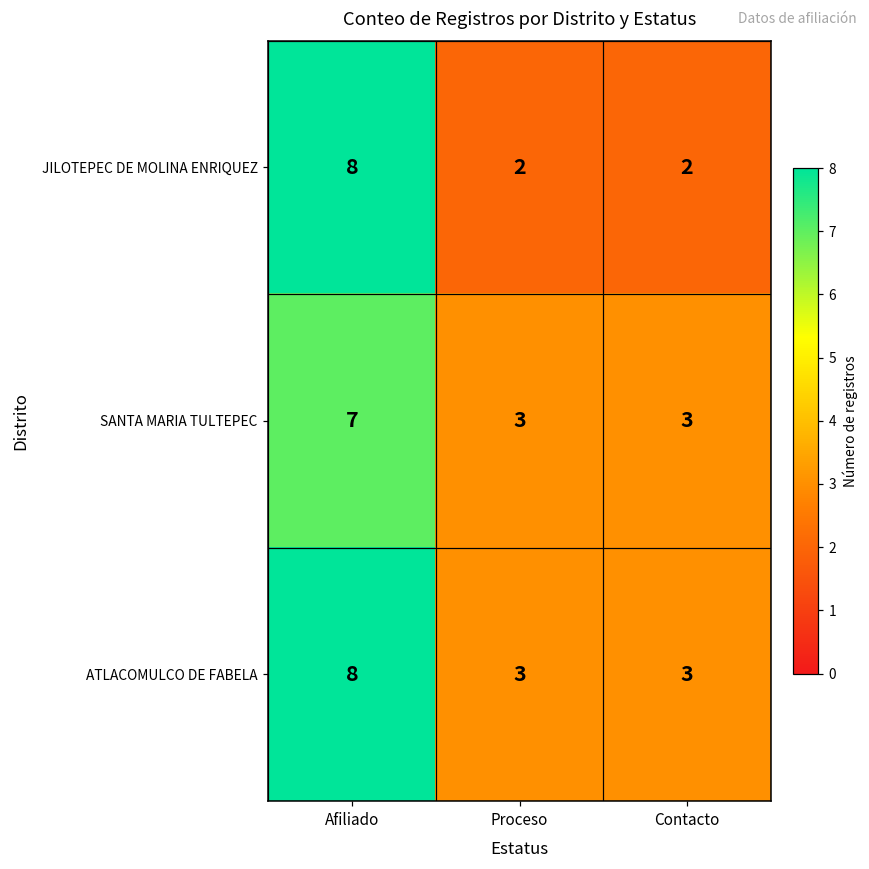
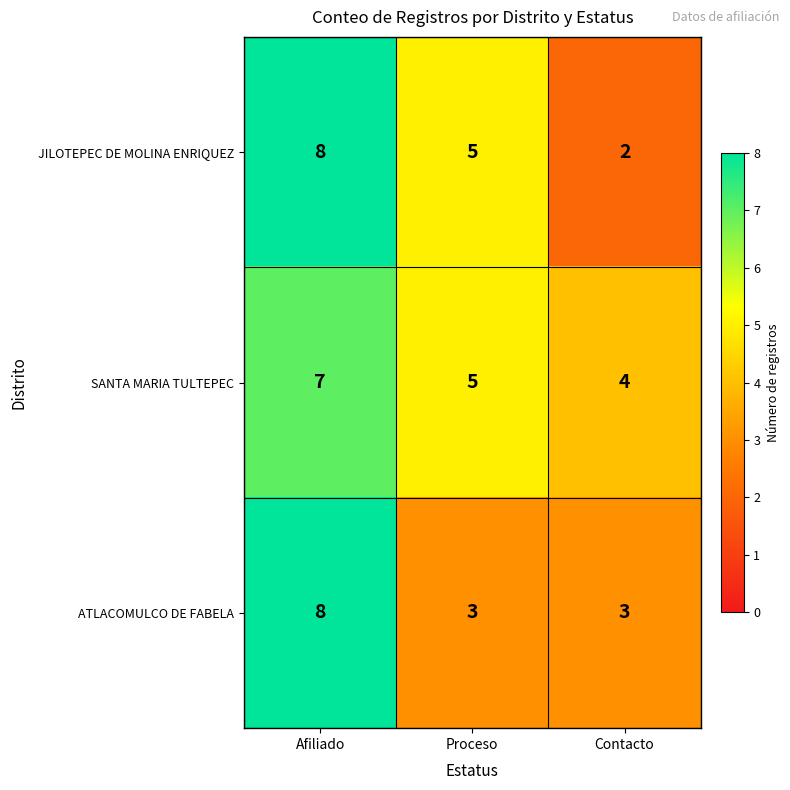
  {
    "JILOTEPEC DE MOLINA ENRIQUEZ": {
      "Afiliado": 8,
-     "Proceso": 2,
+     "Proceso": 5,
      "Contacto": 2
    },
    "SANTA MARIA TULTEPEC": {
      "Afiliado": 7,
-     "Proceso": 3,
-     "Contacto": 3
+     "Proceso": 5,
+     "Contacto": 4
    },
    "ATLACOMULCO DE FABELA": {
      "Afiliado": 8,
      "Proceso": 3,
      "Contacto": 3
    }
  }
